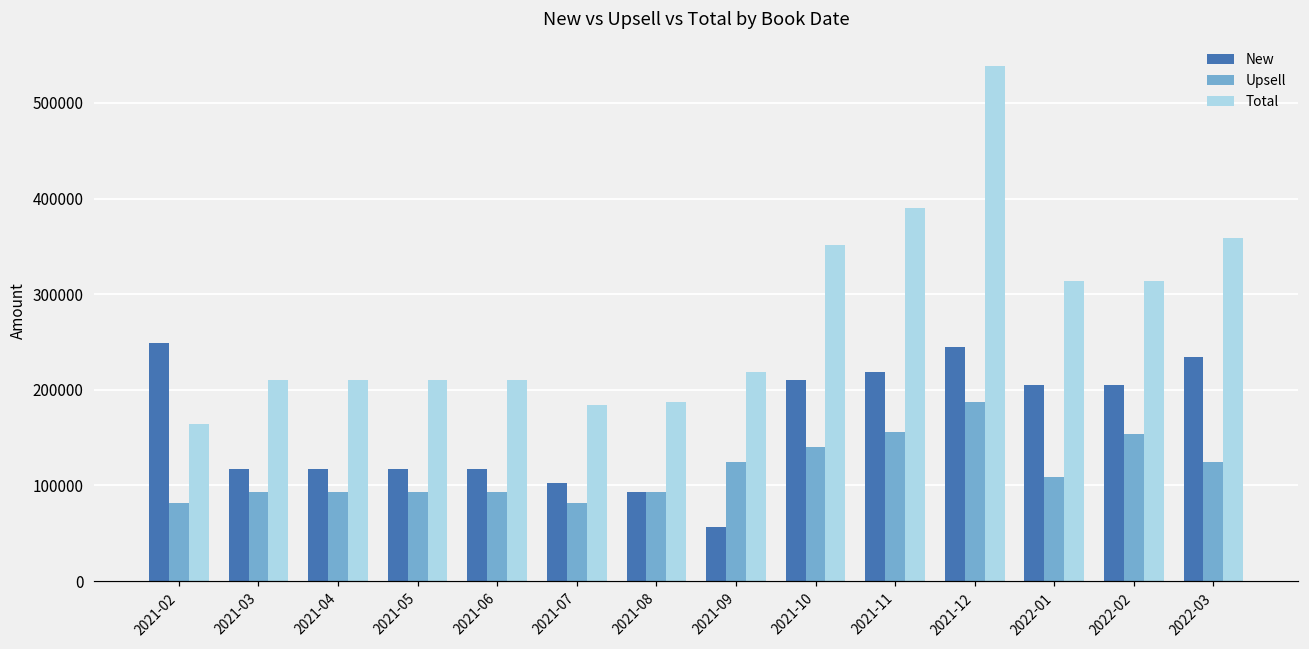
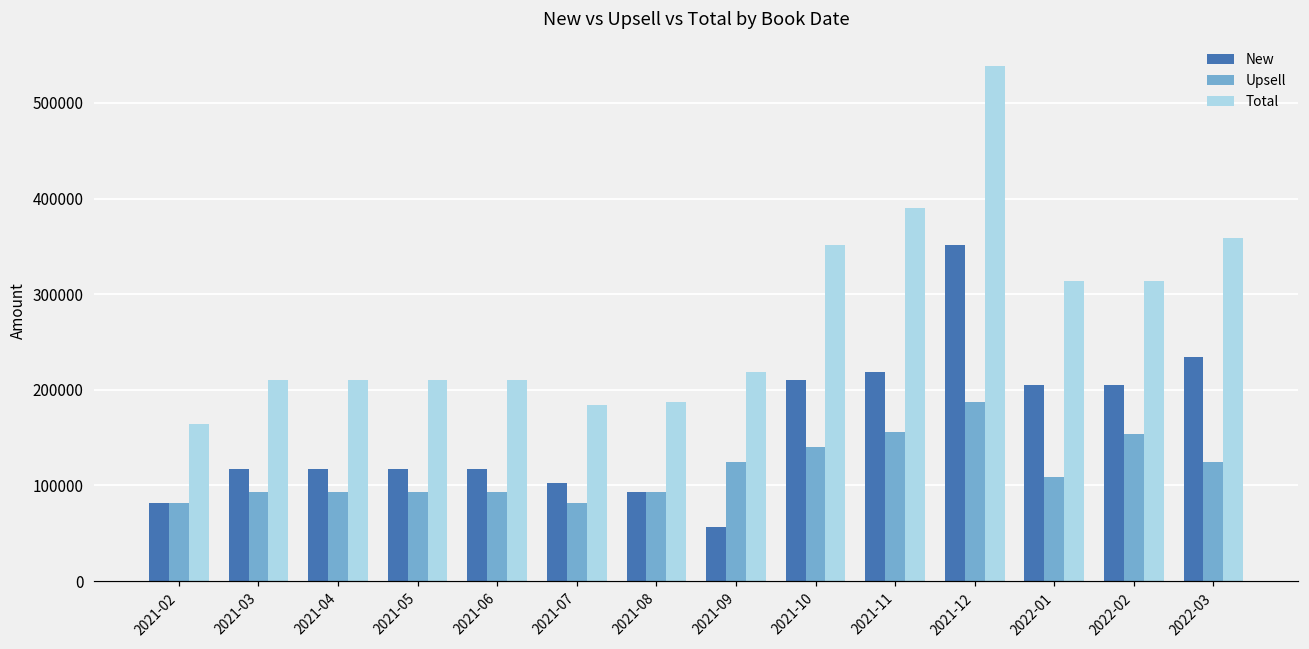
  {
    "New": {
-     "2021-02": 250000,
+     "2021-02": 80000,
      "2021-03": 120000,
      "2021-04": 120000,
      "2021-05": 120000,
      "2021-06": 120000,
      "2021-07": 100000,
      "2021-08": 90000,
      "2021-09": 60000,
      "2021-10": 210000,
      "2021-11": 220000,
-     "2021-12": 240000,
+     "2021-12": 350000,
      "2022-01": 200000,
      "2022-02": 200000,
      "2022-03": 230000
    },
    "Upsell": {
      "2021-02": 80000,
      "2021-03": 90000,
      "2021-04": 90000,
      "2021-05": 90000,
      "2021-06": 90000,
      "2021-07": 80000,
      "2021-08": 90000,
      "2021-09": 120000,
      "2021-10": 140000,
      "2021-11": 160000,
      "2021-12": 190000,
      "2022-01": 110000,
      "2022-02": 150000,
      "2022-03": 120000
    },
    "Total": {
      "2021-02": 160000,
      "2021-03": 210000,
      "2021-04": 210000,
      "2021-05": 210000,
      "2021-06": 210000,
      "2021-07": 180000,
      "2021-08": 190000,
      "2021-09": 220000,
      "2021-10": 350000,
      "2021-11": 390000,
      "2021-12": 540000,
      "2022-01": 310000,
      "2022-02": 310000,
      "2022-03": 360000
    }
  }
